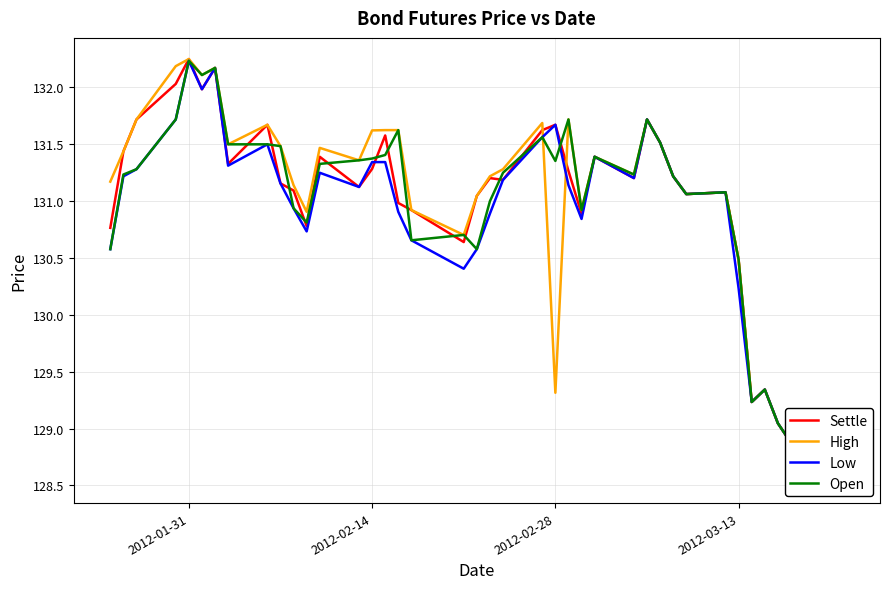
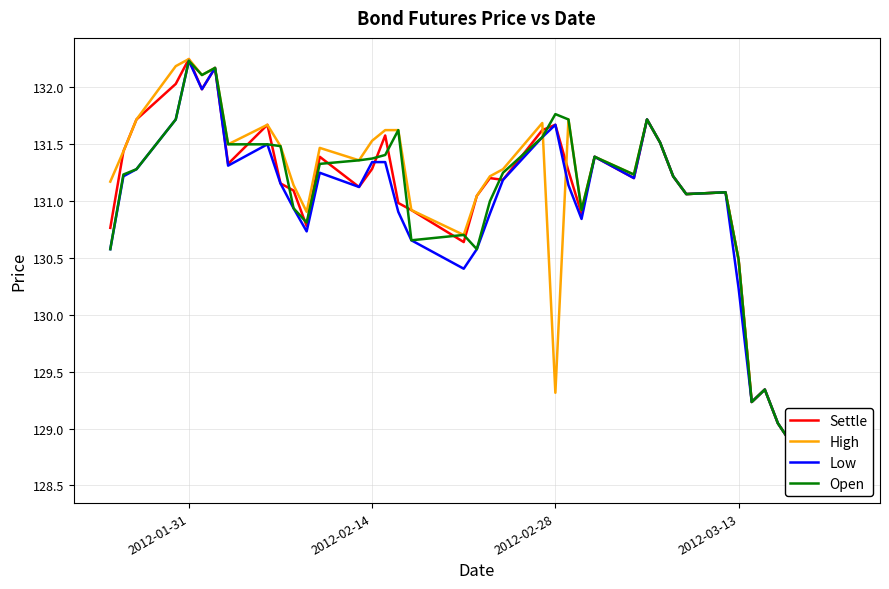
  {
    "Settle": {
      "2012-02-14": 131.28
    },
    "High": {
-     "2012-02-14": 131.62,
+     "2012-02-14": 131.53,
      "2012-02-28": 129.32
    },
    "Low": {
      "2012-02-14": 131.34,
      "2012-03-13": 130.23
    },
    "Open": {
      "2012-02-14": 131.38,
-     "2012-02-28": 131.35
+     "2012-02-28": 131.77
    }
  }
